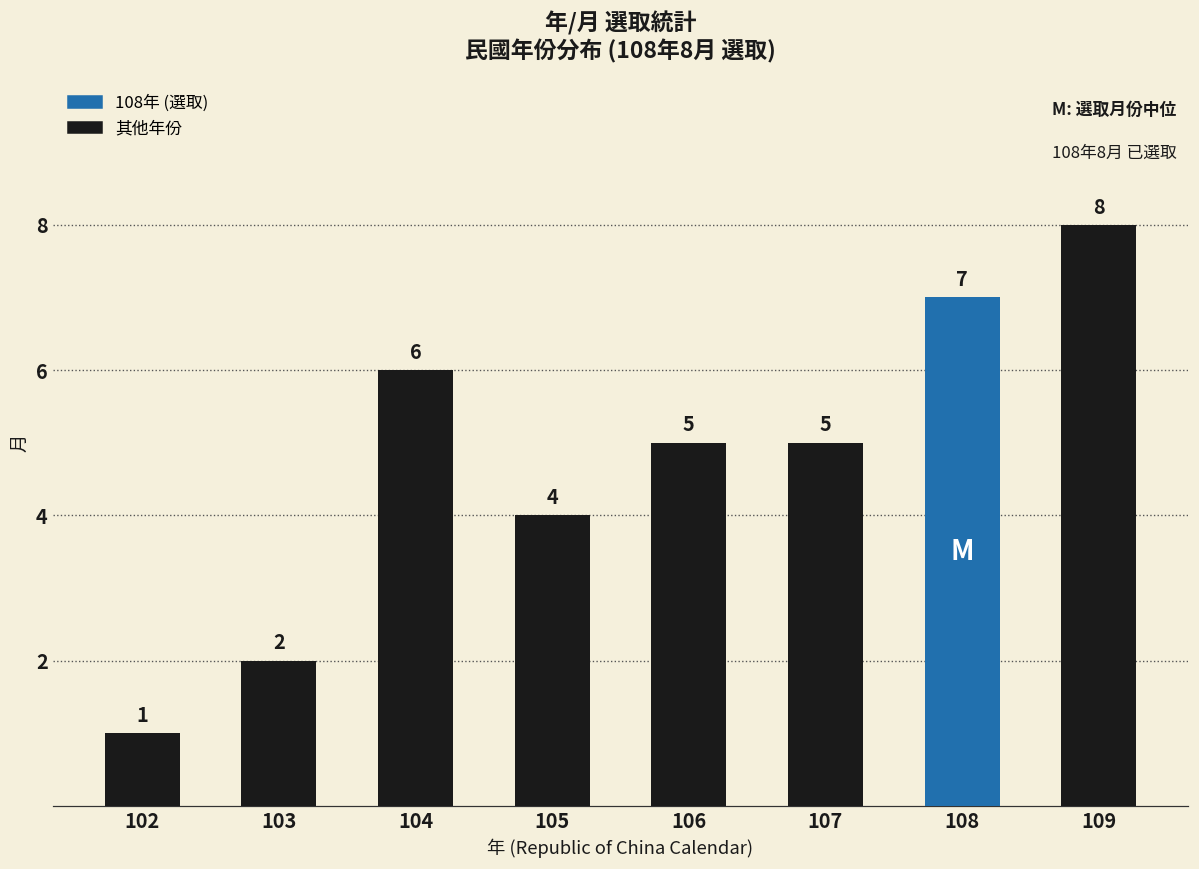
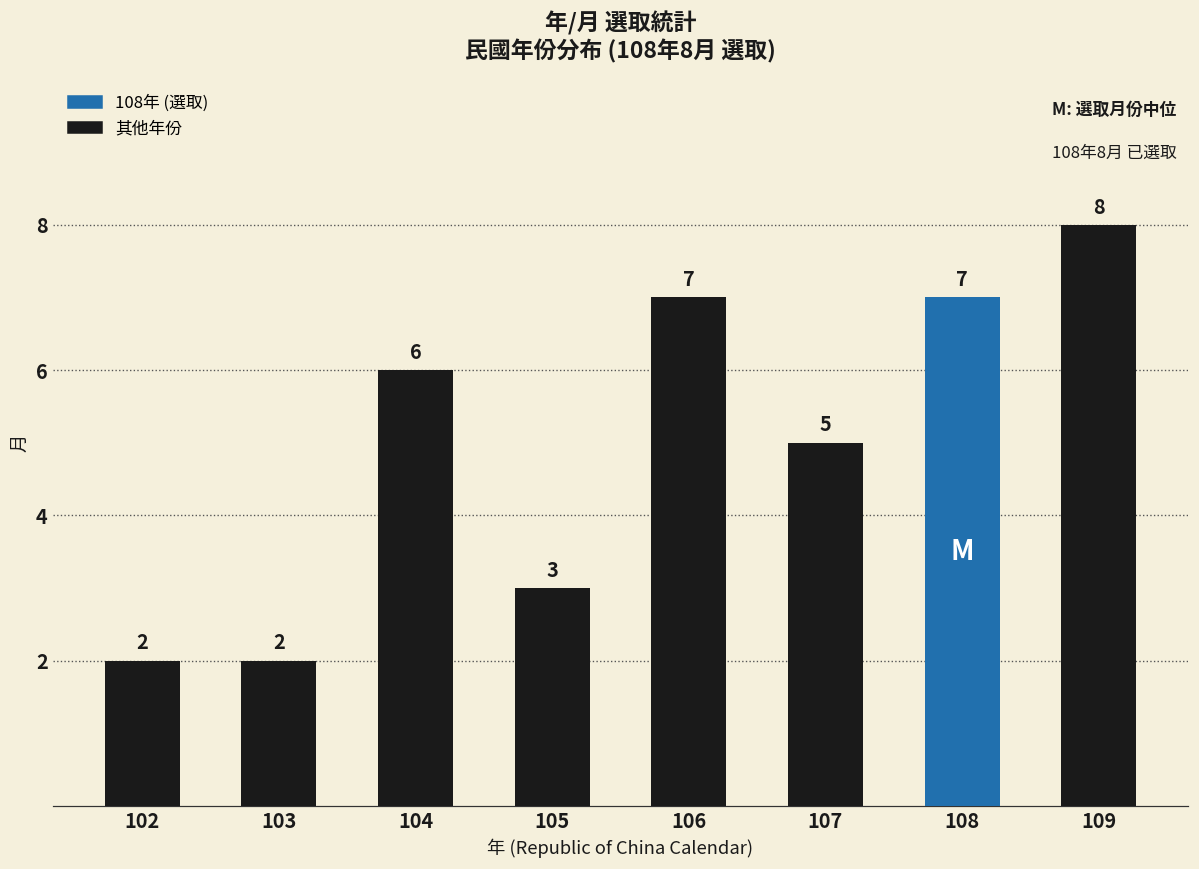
  {
-   "102": 1,
+   "102": 2,
    "103": 2,
    "104": 6,
-   "105": 4,
-   "106": 5,
+   "105": 3,
+   "106": 7,
    "107": 5,
    "108": 7,
    "109": 8
  }
